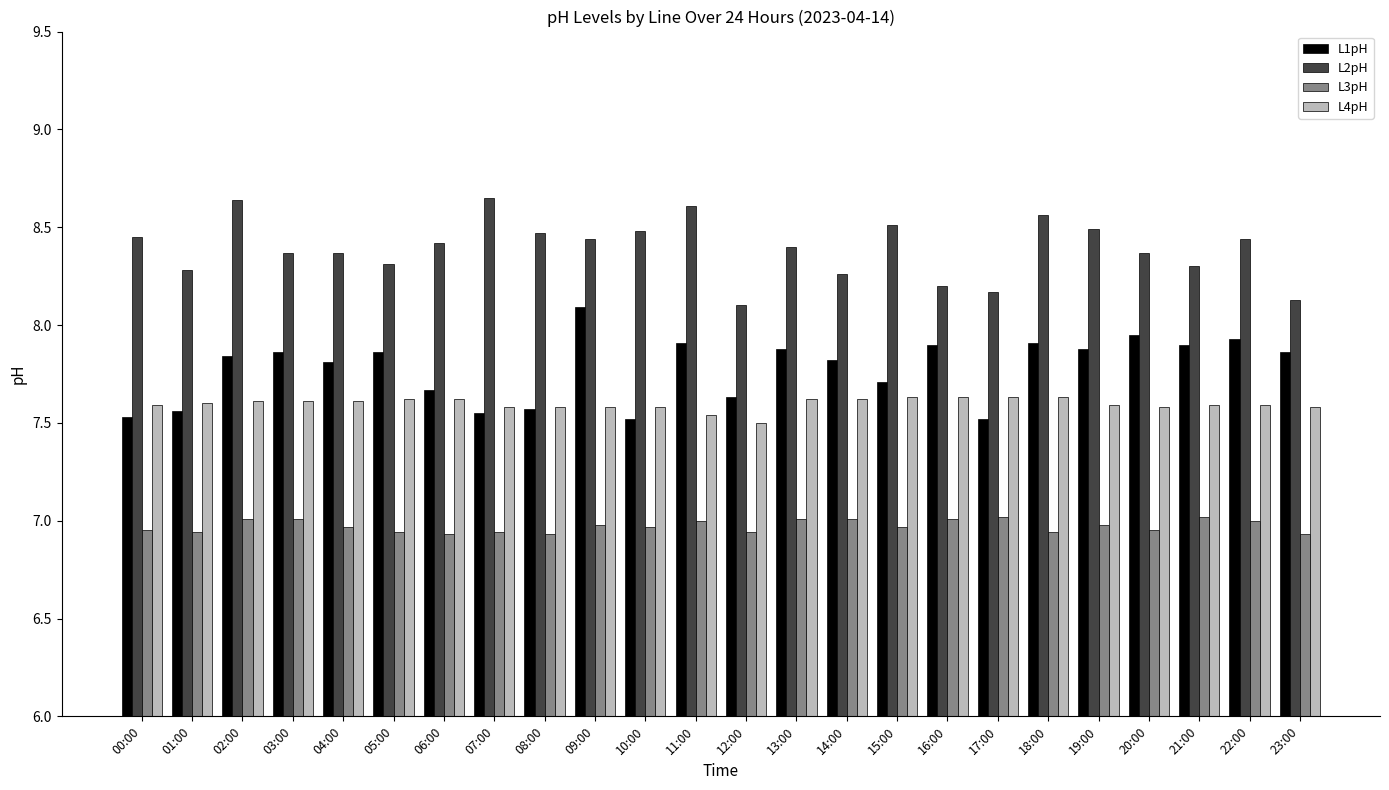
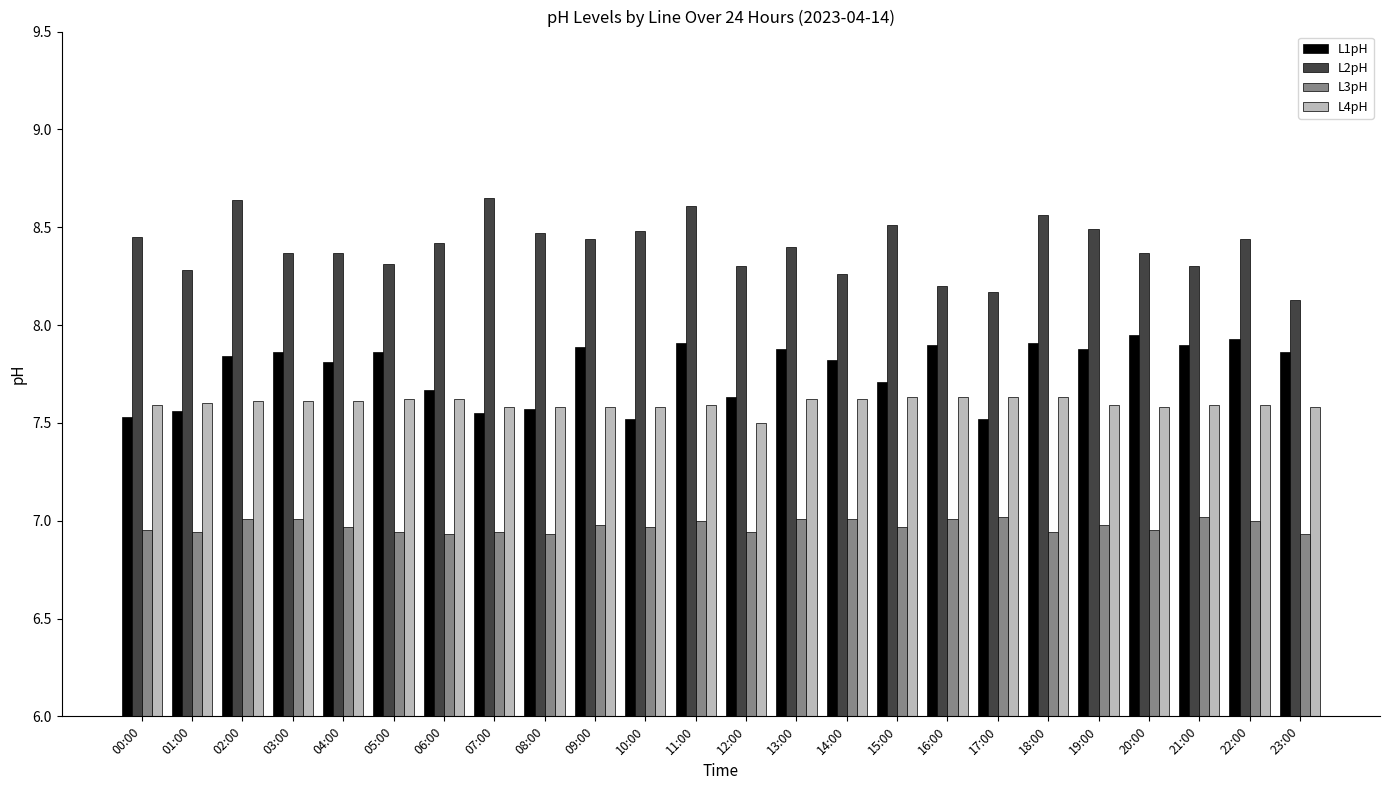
  {
    "L1pH": {
      "00:00": 7.53,
      "01:00": 7.56,
      "02:00": 7.84,
      "03:00": 7.86,
      "04:00": 7.81,
      "05:00": 7.86,
      "06:00": 7.67,
      "07:00": 7.55,
      "08:00": 7.57,
-     "09:00": 8.09,
+     "09:00": 7.89,
      "10:00": 7.52,
      "11:00": 7.91,
      "12:00": 7.63,
      "13:00": 7.88,
      "14:00": 7.82,
      "15:00": 7.71,
      "16:00": 7.90,
      "17:00": 7.52,
      "18:00": 7.91,
      "19:00": 7.88,
      "20:00": 7.95,
      "21:00": 7.90,
      "22:00": 7.93,
      "23:00": 7.86
    },
    "L2pH": {
      "00:00": 8.45,
      "01:00": 8.28,
      "02:00": 8.64,
      "03:00": 8.37,
      "04:00": 8.37,
      "05:00": 8.3,
      "06:00": 8.42,
      "07:00": 8.65,
      "08:00": 8.47,
      "09:00": 8.44,
      "10:00": 8.48,
      "11:00": 8.6,
-     "12:00": 8.1,
+     "12:00": 8.3,
      "13:00": 8.4,
      "14:00": 8.26,
      "15:00": 8.5,
      "16:00": 8.2,
      "17:00": 8.17,
      "18:00": 8.56,
      "19:00": 8.5,
      "20:00": 8.37,
      "21:00": 8.3,
      "22:00": 8.44,
      "23:00": 8.13
    },
    "L3pH": {
      "00:00": 6.95,
      "01:00": 6.94,
      "02:00": 7.01,
      "03:00": 7.01,
      "04:00": 6.97,
      "05:00": 6.94,
      "06:00": 6.93,
      "07:00": 6.94,
      "08:00": 6.93,
      "09:00": 6.98,
      "10:00": 6.97,
      "11:00": 7.00,
      "12:00": 6.94,
      "13:00": 7.01,
      "14:00": 7.01,
      "15:00": 6.97,
      "16:00": 7.01,
      "17:00": 7.02,
      "18:00": 6.94,
      "19:00": 6.98,
      "20:00": 6.95,
      "21:00": 7.02,
      "22:00": 7.00,
      "23:00": 6.93
    },
    "L4pH": {
      "00:00": 7.59,
      "01:00": 7.60,
      "02:00": 7.61,
      "03:00": 7.61,
      "04:00": 7.61,
      "05:00": 7.62,
      "06:00": 7.62,
      "07:00": 7.58,
      "08:00": 7.58,
      "09:00": 7.58,
      "10:00": 7.58,
-     "11:00": 7.54,
+     "11:00": 7.59,
      "12:00": 7.50,
      "13:00": 7.62,
      "14:00": 7.62,
      "15:00": 7.63,
      "16:00": 7.63,
      "17:00": 7.63,
      "18:00": 7.63,
      "19:00": 7.59,
      "20:00": 7.58,
      "21:00": 7.59,
      "22:00": 7.59,
      "23:00": 7.58
    }
  }
